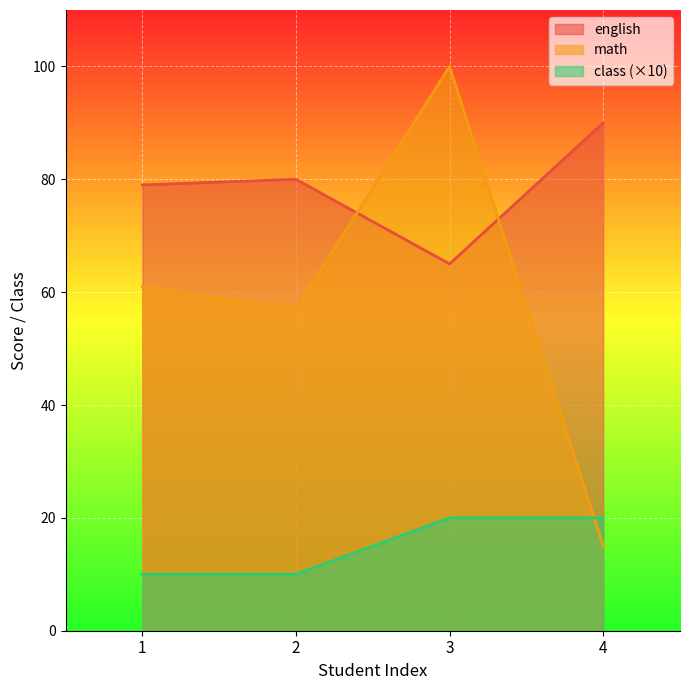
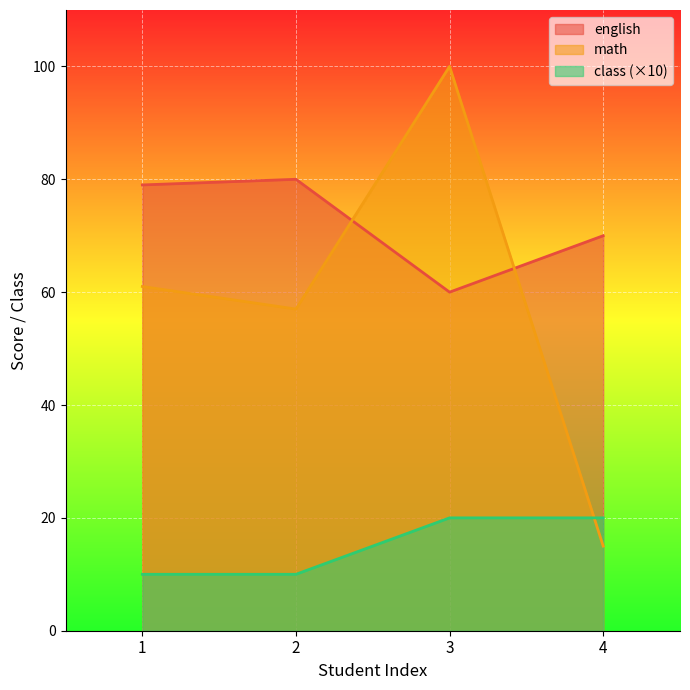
  {
    "english": {
      "1": 79,
      "2": 80,
-     "3": 65,
-     "4": 90
+     "3": 60,
+     "4": 70
    },
    "math": {
      "1": 61,
      "2": 57,
      "3": 100,
      "4": 15
    },
    "class (×10)": {
      "1": 10,
      "2": 10,
      "3": 20,
      "4": 20
    }
  }
